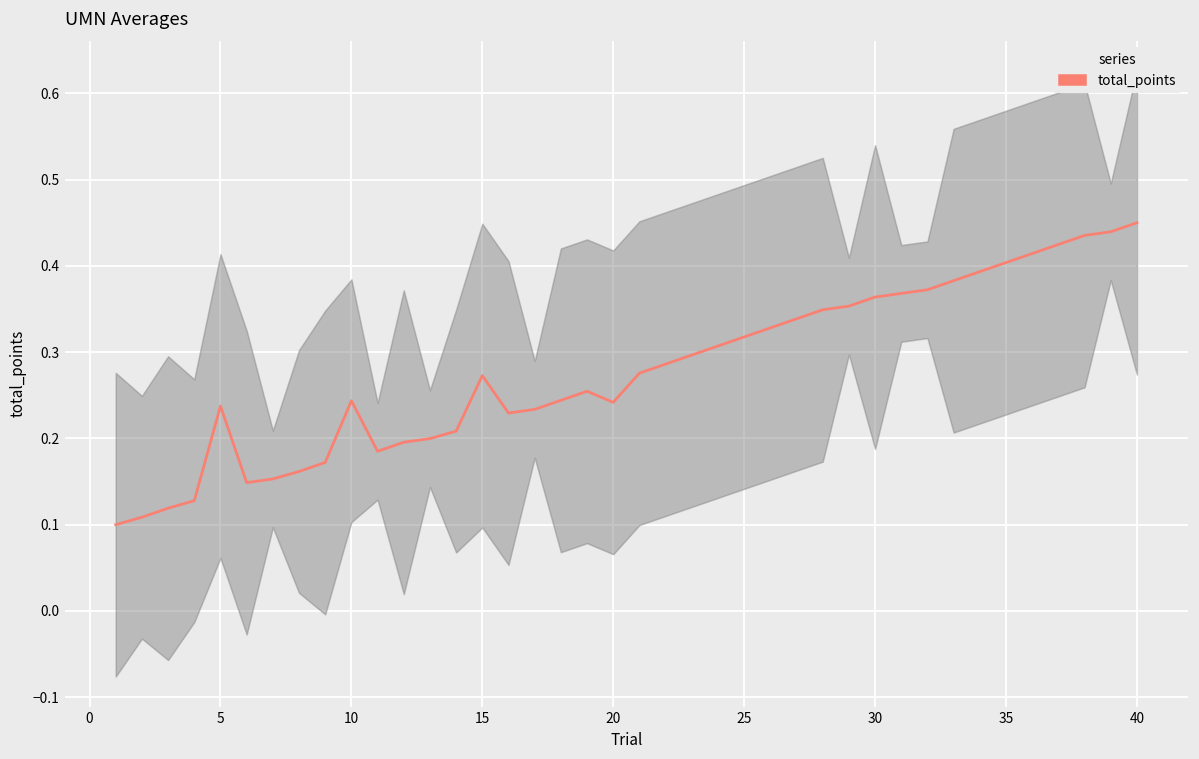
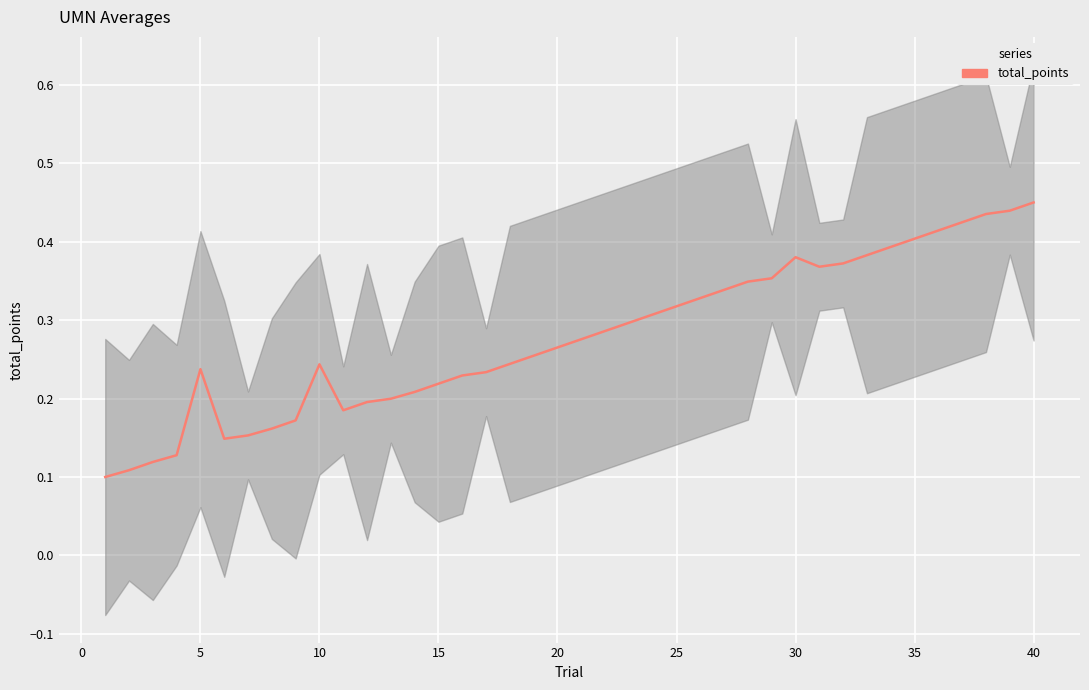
  {
    "total_points": {
      "5": 0.24,
      "10": 0.24,
-     "15": 0.27,
-     "20": 0.24,
+     "15": 0.22,
+     "20": 0.27,
      "25": 0.32,
-     "30": 0.36,
+     "30": 0.38,
      "35": 0.40,
      "40": 0.45
    }
  }
